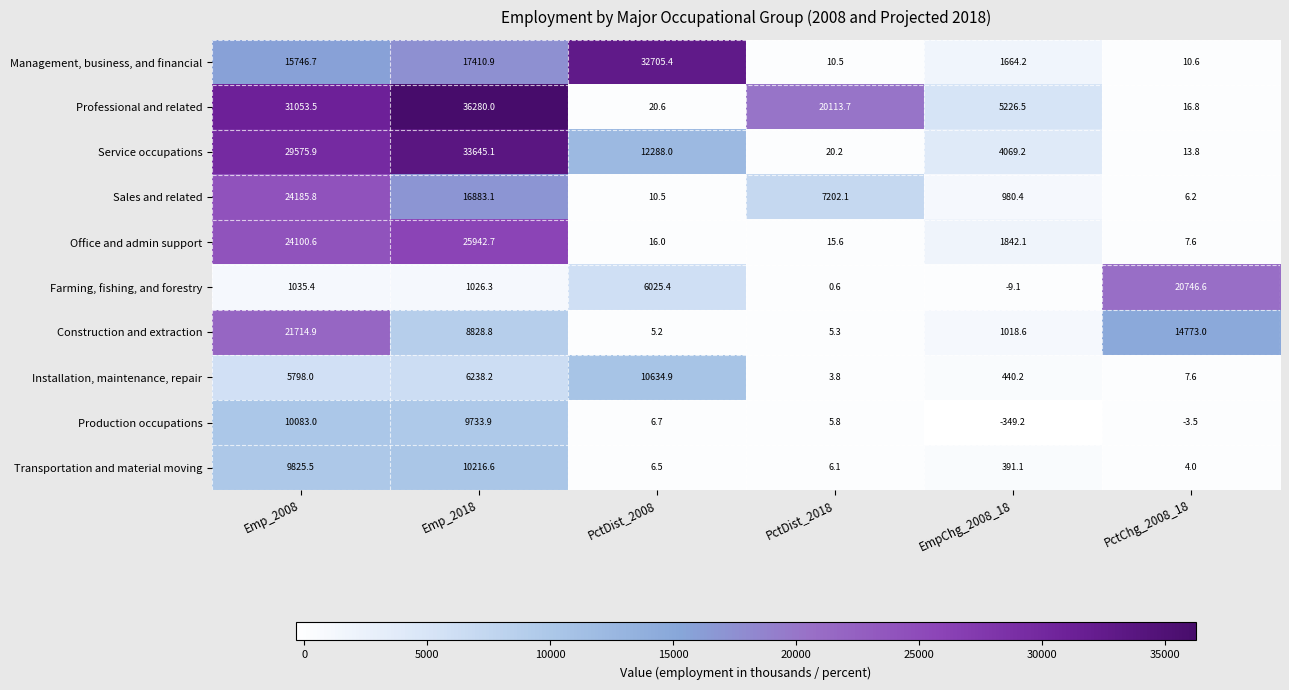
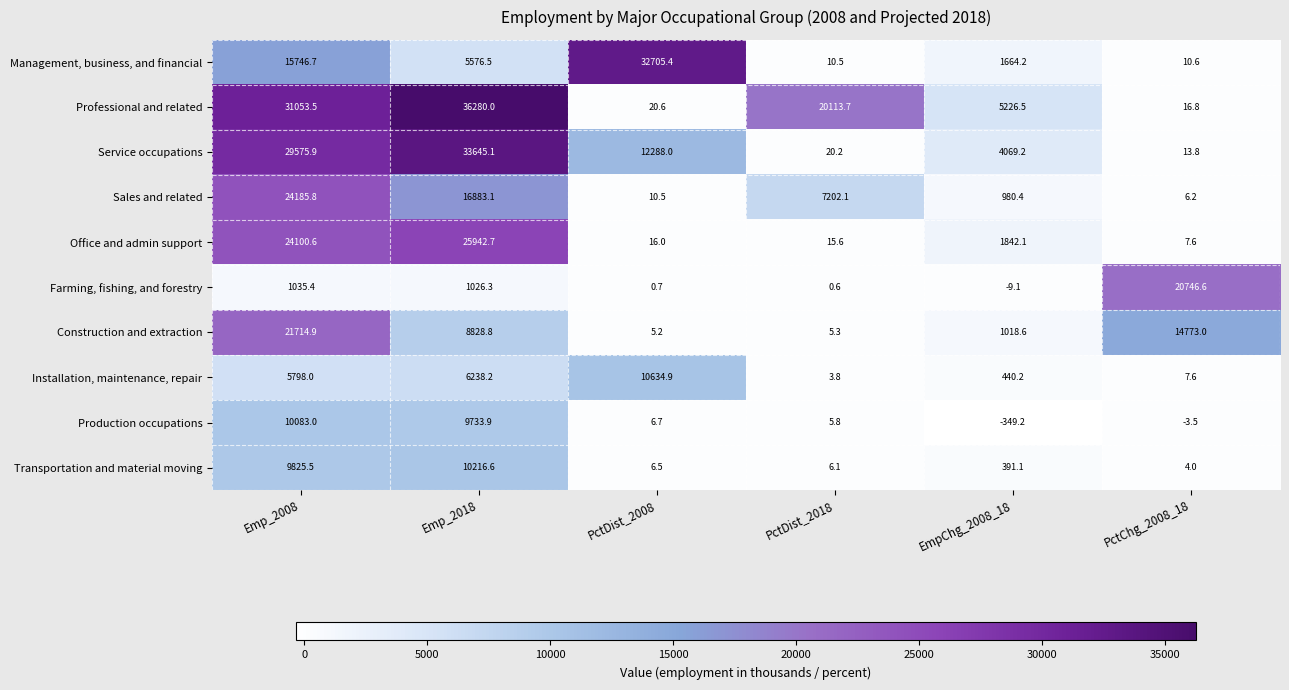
  {
    "Management, business, and financial": {
      "Emp_2008": 15746.7,
-     "Emp_2018": 17410.9,
+     "Emp_2018": 5576.5,
      "PctDist_2008": 32705.4,
      "PctDist_2018": 10.5,
      "EmpChg_2008_18": 1664.2,
      "PctChg_2008_18": 10.6
    },
    "Professional and related": {
      "Emp_2008": 31053.5,
      "Emp_2018": 36280.0,
      "PctDist_2008": 20.6,
      "PctDist_2018": 20113.7,
      "EmpChg_2008_18": 5226.5,
      "PctChg_2008_18": 16.8
    },
    "Service occupations": {
      "Emp_2008": 29575.9,
      "Emp_2018": 33645.1,
      "PctDist_2008": 12288.0,
      "PctDist_2018": 20.2,
      "EmpChg_2008_18": 4069.2,
      "PctChg_2008_18": 13.8
    },
    "Sales and related": {
      "Emp_2008": 24185.8,
      "Emp_2018": 16883.1,
      "PctDist_2008": 10.5,
      "PctDist_2018": 7202.1,
      "EmpChg_2008_18": 980.4,
      "PctChg_2008_18": 6.2
    },
    "Office and admin support": {
      "Emp_2008": 24100.6,
      "Emp_2018": 25942.7,
      "PctDist_2008": 16.0,
      "PctDist_2018": 15.6,
      "EmpChg_2008_18": 1842.1,
      "PctChg_2008_18": 7.6
    },
    "Farming, fishing, and forestry": {
      "Emp_2008": 1035.4,
      "Emp_2018": 1026.3,
-     "PctDist_2008": 6025.4,
+     "PctDist_2008": 0.7,
      "PctDist_2018": 0.6,
      "EmpChg_2008_18": -9.1,
      "PctChg_2008_18": 20746.6
    },
    "Construction and extraction": {
      "Emp_2008": 21714.9,
      "Emp_2018": 8828.8,
      "PctDist_2008": 5.2,
      "PctDist_2018": 5.3,
      "EmpChg_2008_18": 1018.6,
      "PctChg_2008_18": 14773.0
    },
    "Installation, maintenance, repair": {
      "Emp_2008": 5798.0,
      "Emp_2018": 6238.2,
      "PctDist_2008": 10634.9,
      "PctDist_2018": 3.8,
      "EmpChg_2008_18": 440.2,
      "PctChg_2008_18": 7.6
    },
    "Production occupations": {
      "Emp_2008": 10083.0,
      "Emp_2018": 9733.9,
      "PctDist_2008": 6.7,
      "PctDist_2018": 5.8,
      "EmpChg_2008_18": -349.2,
      "PctChg_2008_18": -3.5
    },
    "Transportation and material moving": {
      "Emp_2008": 9825.5,
      "Emp_2018": 10216.6,
      "PctDist_2008": 6.5,
      "PctDist_2018": 6.1,
      "EmpChg_2008_18": 391.1,
      "PctChg_2008_18": 4.0
    }
  }
